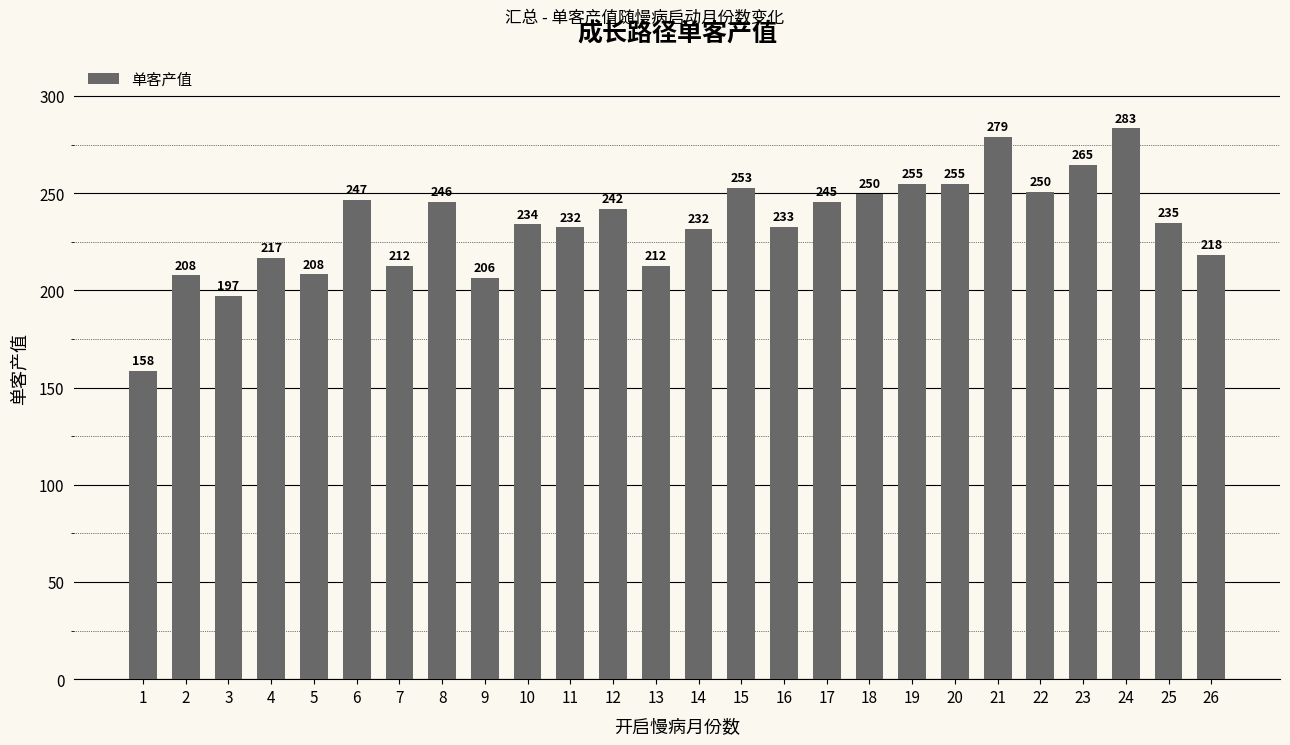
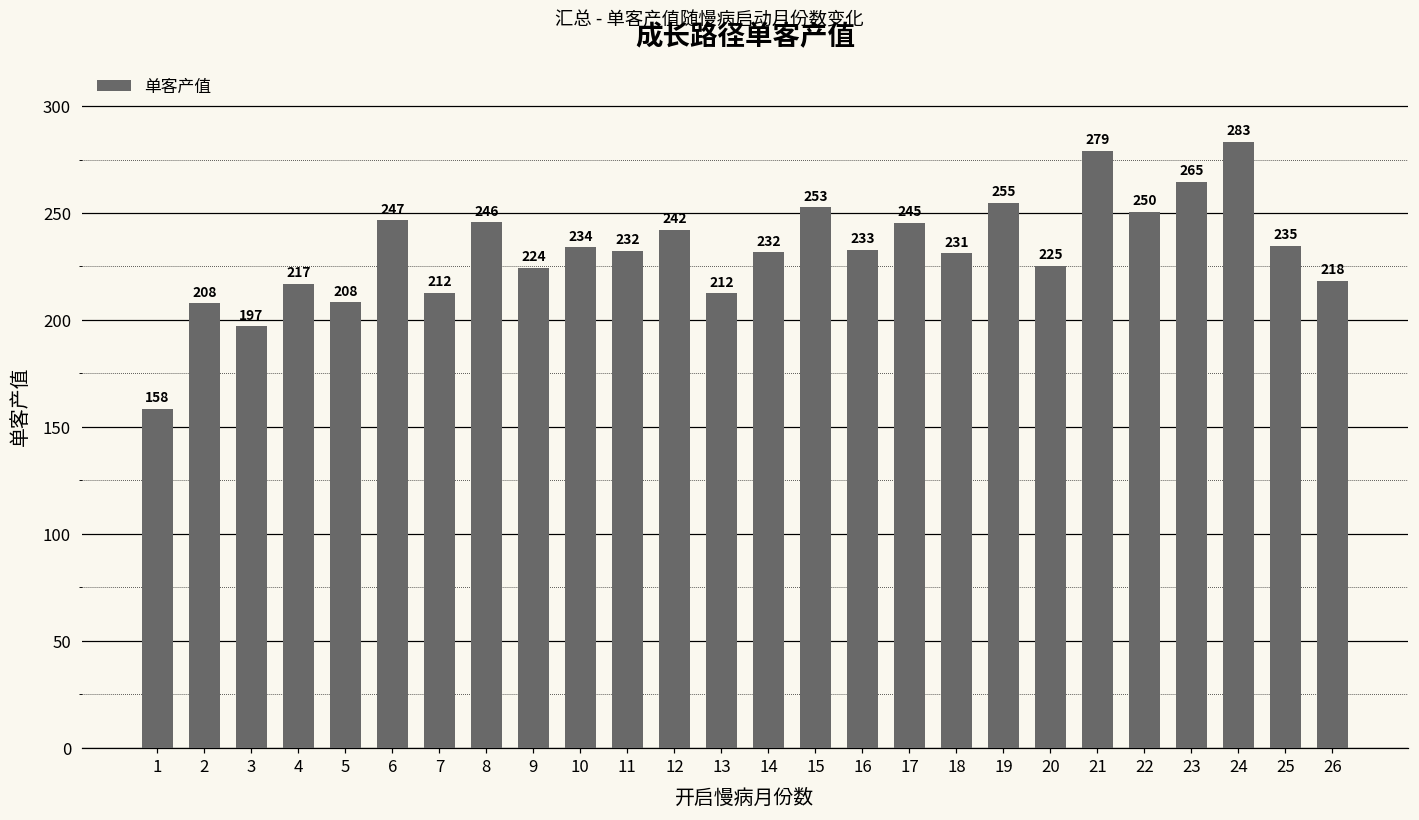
  {
    "1": 158,
    "2": 208,
    "3": 197,
    "4": 217,
    "5": 208,
    "6": 247,
    "7": 212,
    "8": 246,
-   "9": 206,
+   "9": 224,
    "10": 234,
    "11": 232,
    "12": 242,
    "13": 212,
    "14": 232,
    "15": 253,
    "16": 233,
    "17": 245,
-   "18": 250,
+   "18": 231,
    "19": 255,
-   "20": 255,
+   "20": 225,
    "21": 279,
    "22": 250,
    "23": 265,
    "24": 283,
    "25": 235,
    "26": 218
  }
